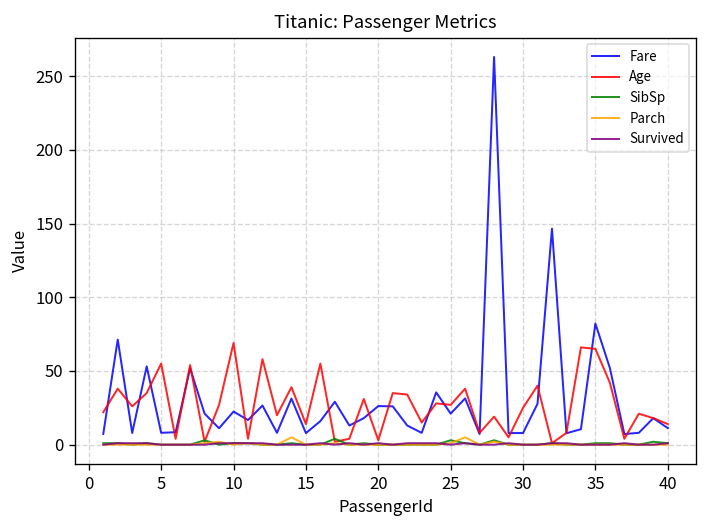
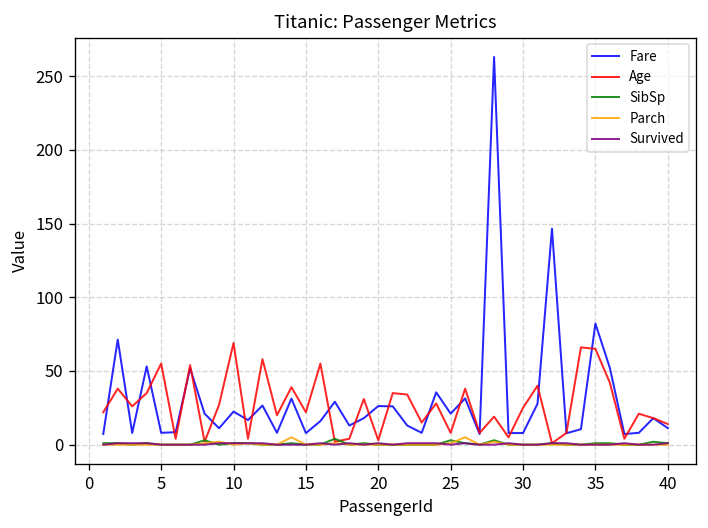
  {
    "Fare": {
      "5": 8,
      "10": 22,
      "15": 8,
      "20": 26,
      "25": 21,
      "30": 8,
      "35": 82,
      "40": 11
    },
    "Age": {
      "5": 55,
      "10": 69,
-     "15": 14,
-     "25": 27,
+     "15": 22,
+     "25": 8,
      "30": 25,
      "35": 65,
      "40": 14
    }
  }
